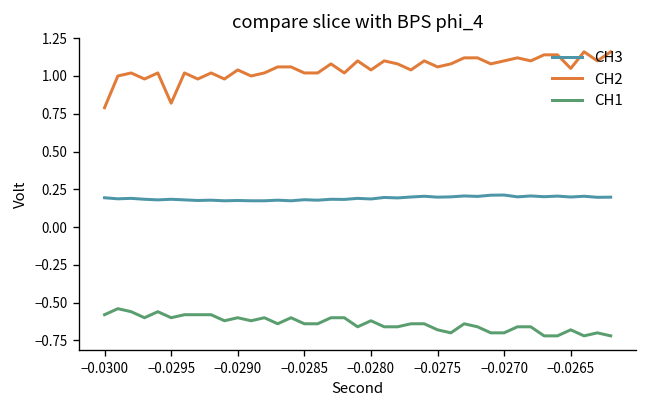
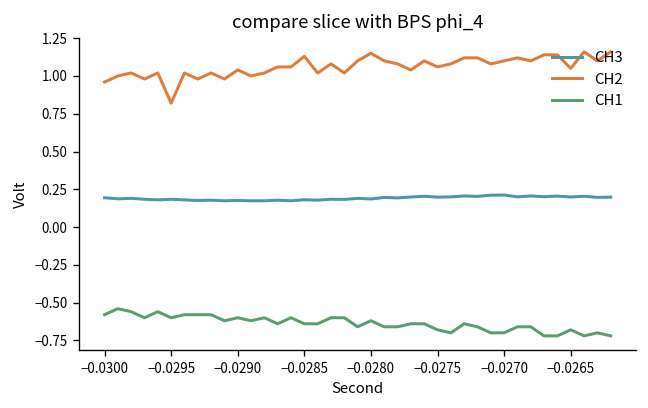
  {
    "CH2": {
-     "−0.0300": 0.79,
+     "−0.0300": 0.96,
      "−0.0295": 0.82,
      "−0.0290": 1.04,
-     "−0.0285": 1.02,
-     "−0.0280": 1.04,
+     "−0.0285": 1.13,
+     "−0.0280": 1.15,
      "−0.0275": 1.06,
      "−0.0270": 1.10,
      "−0.0265": 1.05
    }
  }
